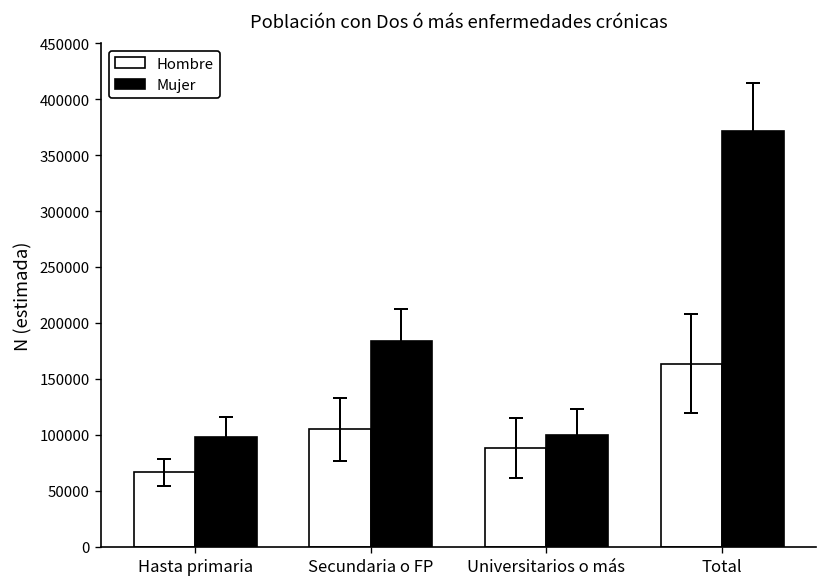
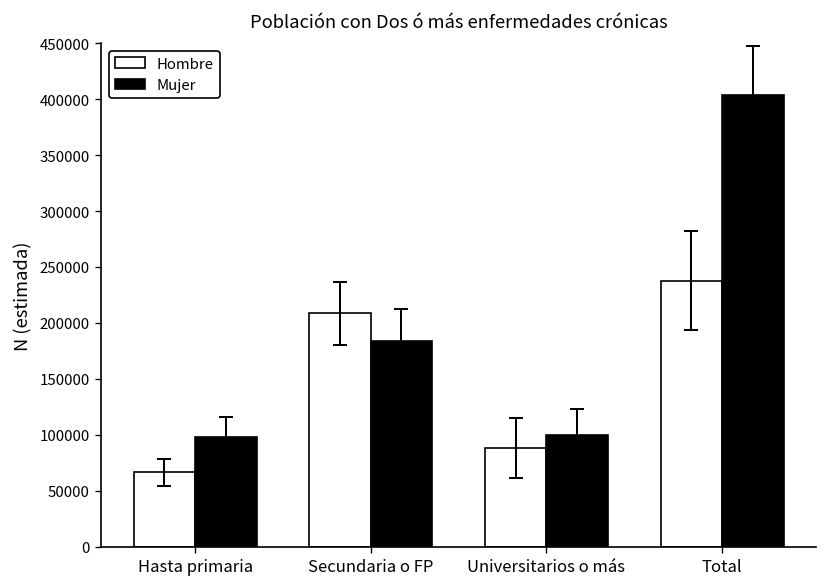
  {
    "Hombre": {
      "Hasta primaria": 70000,
-     "Secundaria o FP": 100000,
+     "Secundaria o FP": 210000,
      "Universitarios o más": 90000,
-     "Total": 160000
+     "Total": 240000
    },
    "Mujer": {
      "Hasta primaria": 100000,
      "Secundaria o FP": 180000,
      "Universitarios o más": 100000,
-     "Total": 370000
+     "Total": 400000
    }
  }
